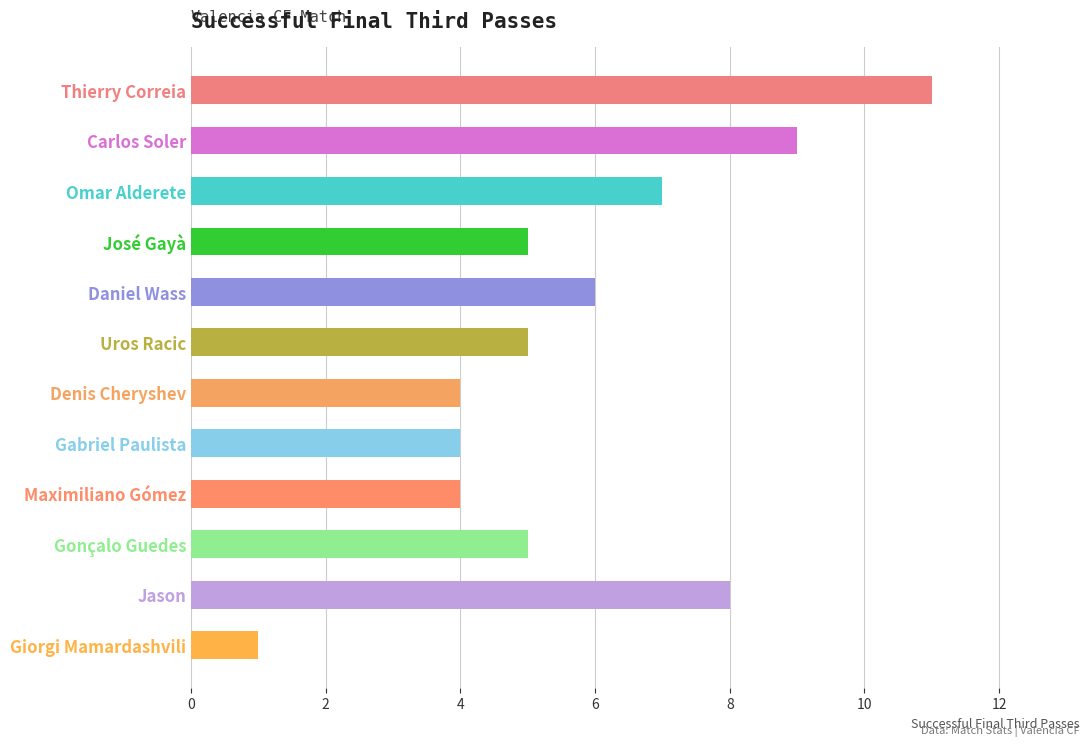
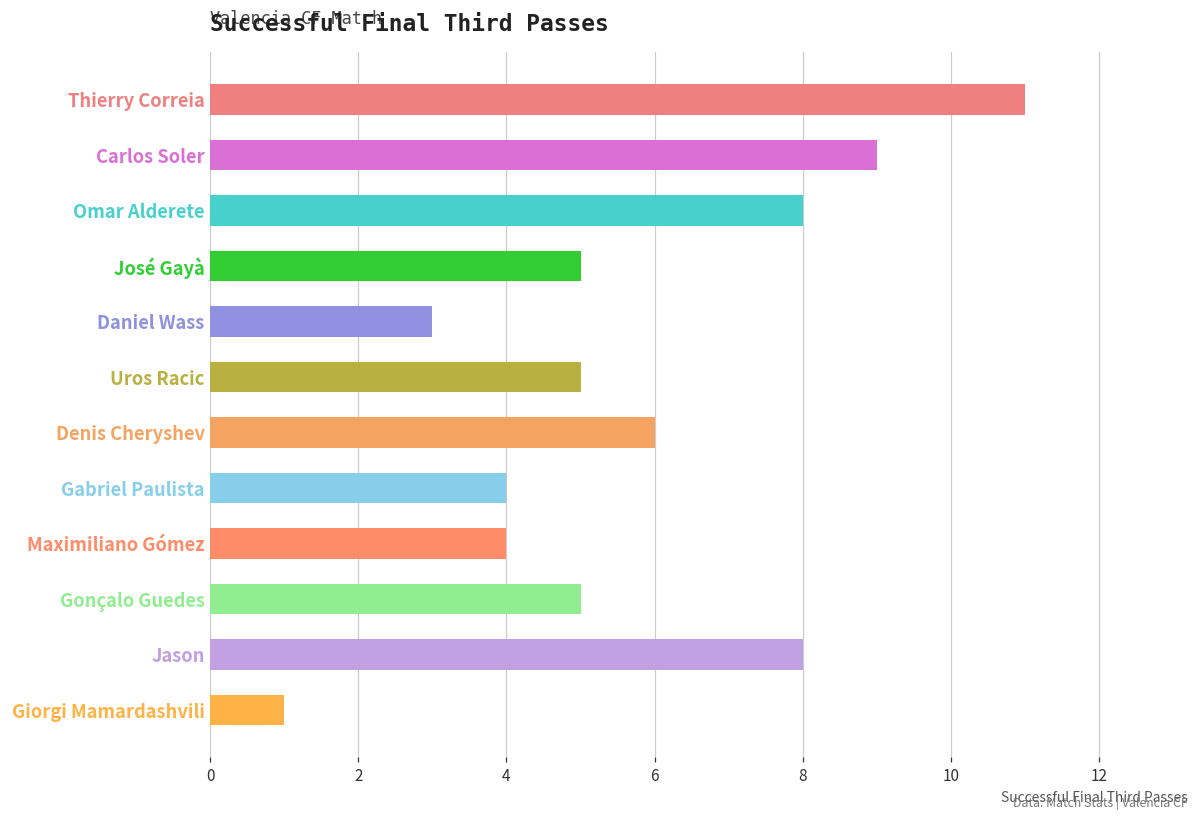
  {
    "Thierry Correia": 11,
    "Carlos Soler": 9,
-   "Omar Alderete": 7,
+   "Omar Alderete": 8,
    "José Gayà": 5,
-   "Daniel Wass": 6,
+   "Daniel Wass": 3,
    "Uros Racic": 5,
-   "Denis Cheryshev": 4,
+   "Denis Cheryshev": 6,
    "Gabriel Paulista": 4,
    "Maximiliano Gómez": 4,
    "Gonçalo Guedes": 5,
    "Jason": 8,
    "Giorgi Mamardashvili": 1
  }
